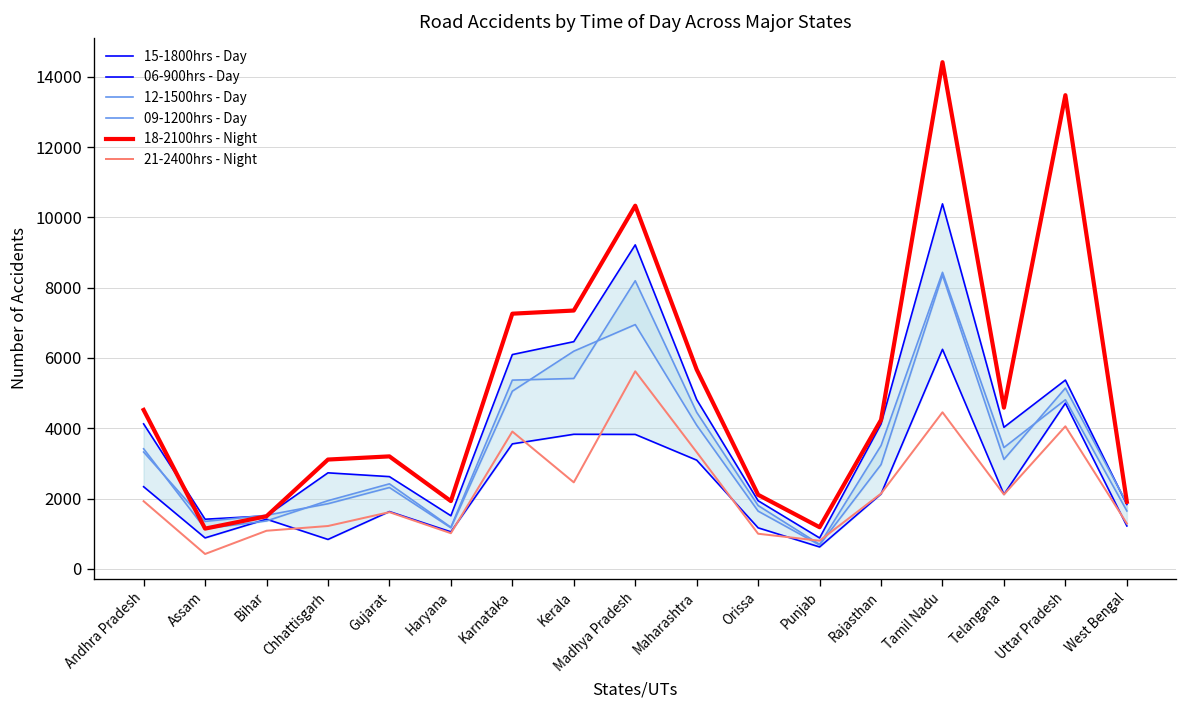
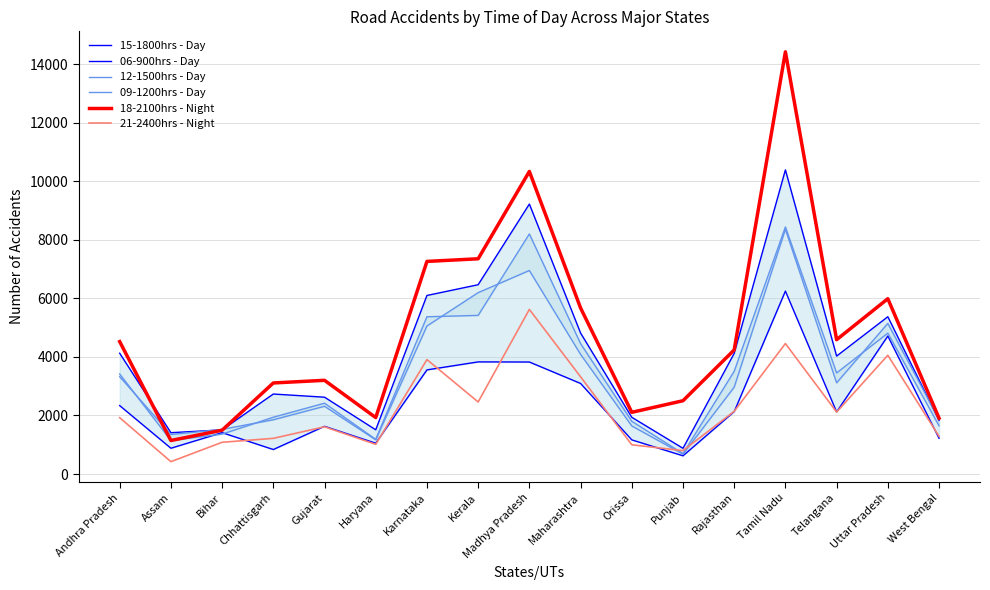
  {
    "18-2100hrs - Night": {
      "Andhra Pradesh": 4500,
      "Chhattisgarh": 3100,
      "Gujarat": 3200,
      "Haryana": 1900,
      "Karnataka": 7300,
      "Kerala": 7400,
      "Madhya Pradesh": 10300,
      "Maharashtra": 5700,
      "Orissa": 2100,
-     "Punjab": 1200,
+     "Punjab": 2500,
      "Rajasthan": 4200,
      "Tamil Nadu": 14400,
      "Telangana": 4600,
-     "Uttar Pradesh": 13500
+     "Uttar Pradesh": 6000
    },
    "21-2400hrs - Night": {
      "Andhra Pradesh": 1900,
      "Assam": 400,
      "Bihar": 1100,
      "Chhattisgarh": 1200,
      "Karnataka": 3900,
      "Kerala": 2500,
      "Madhya Pradesh": 5600,
      "Maharashtra": 3300,
      "Orissa": 1000,
      "Tamil Nadu": 4500,
      "Uttar Pradesh": 4100
    }
  }
